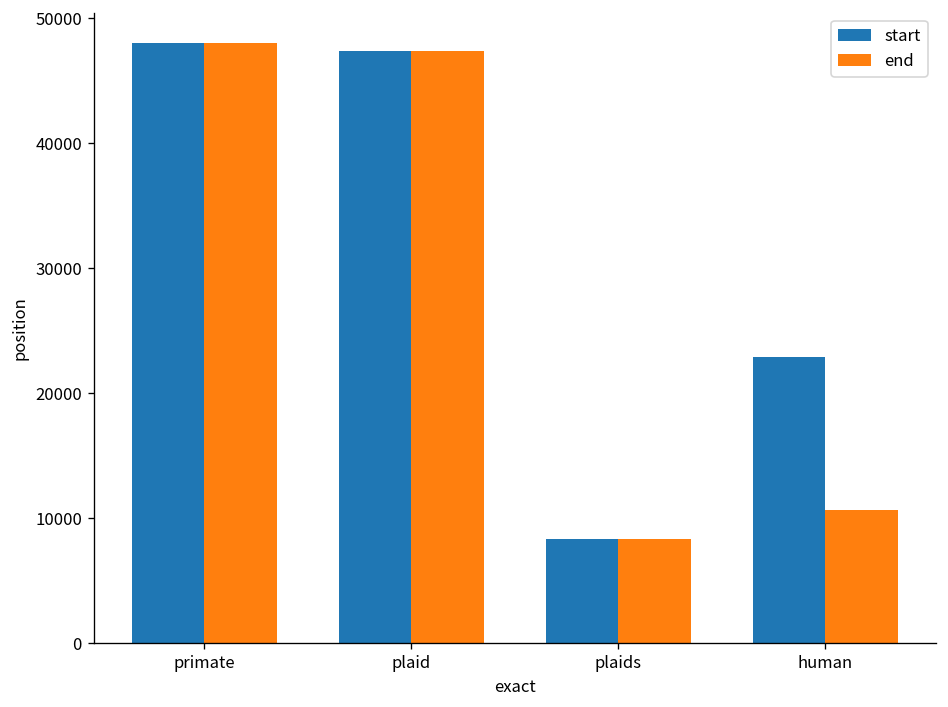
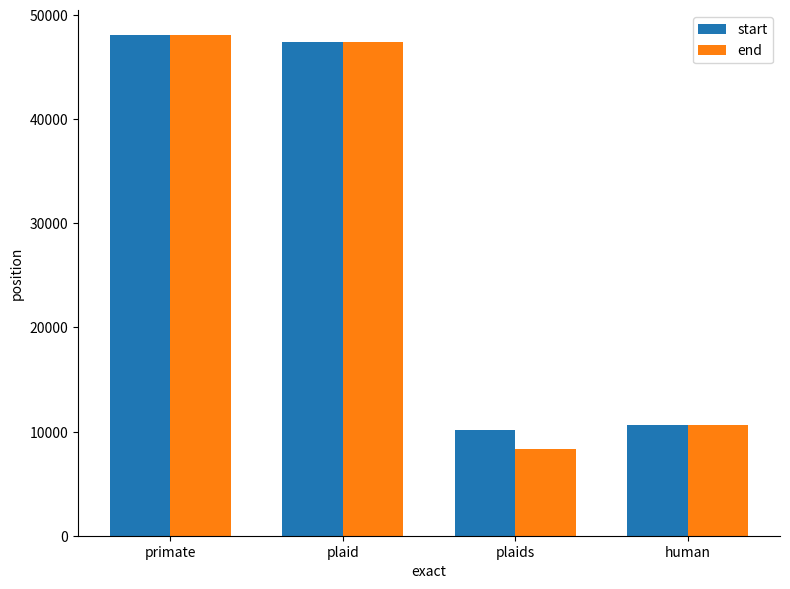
  {
    "start": {
      "primate": 48000,
      "plaid": 47400,
-     "plaids": 8300,
-     "human": 22900
+     "plaids": 10100,
+     "human": 10700
    },
    "end": {
      "primate": 48000,
      "plaid": 47400,
      "plaids": 8300,
      "human": 10700
    }
  }
